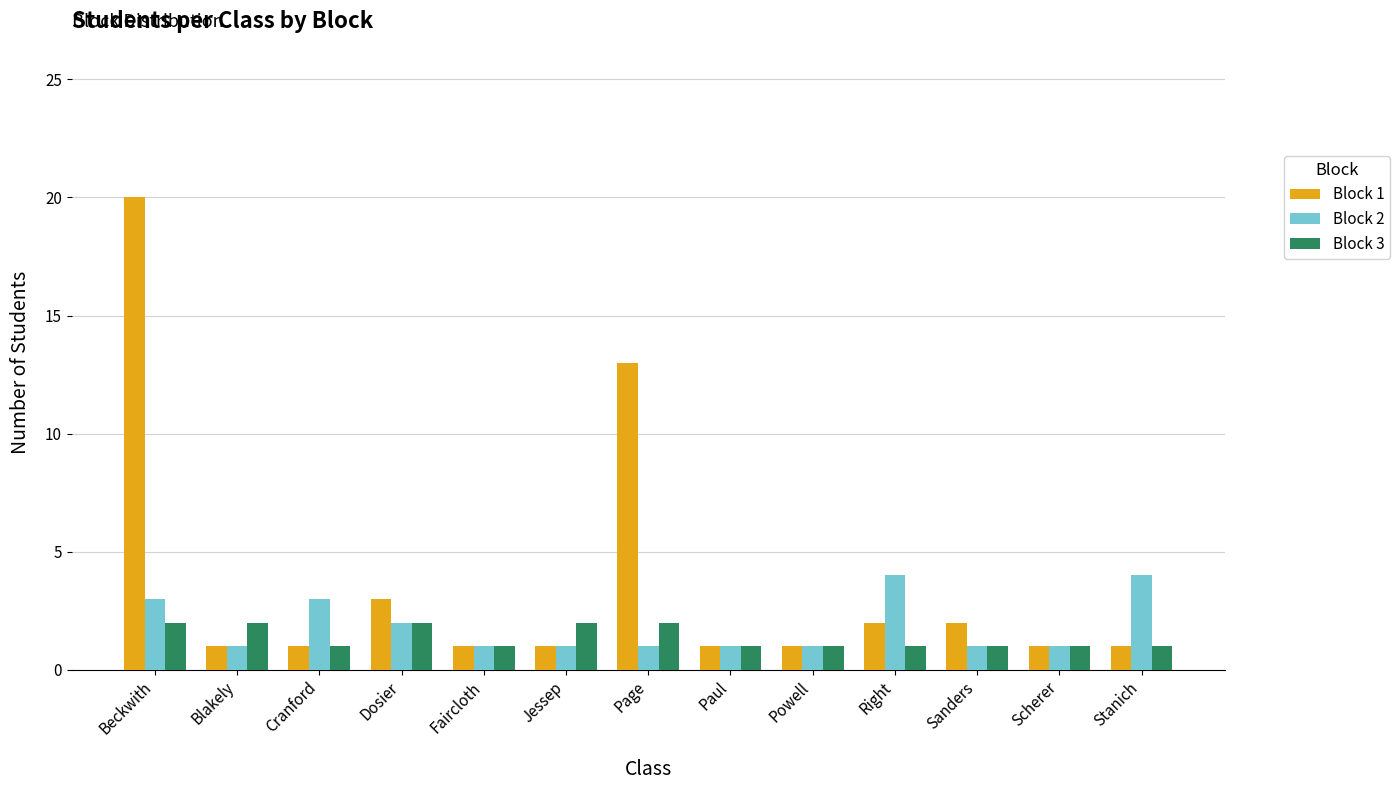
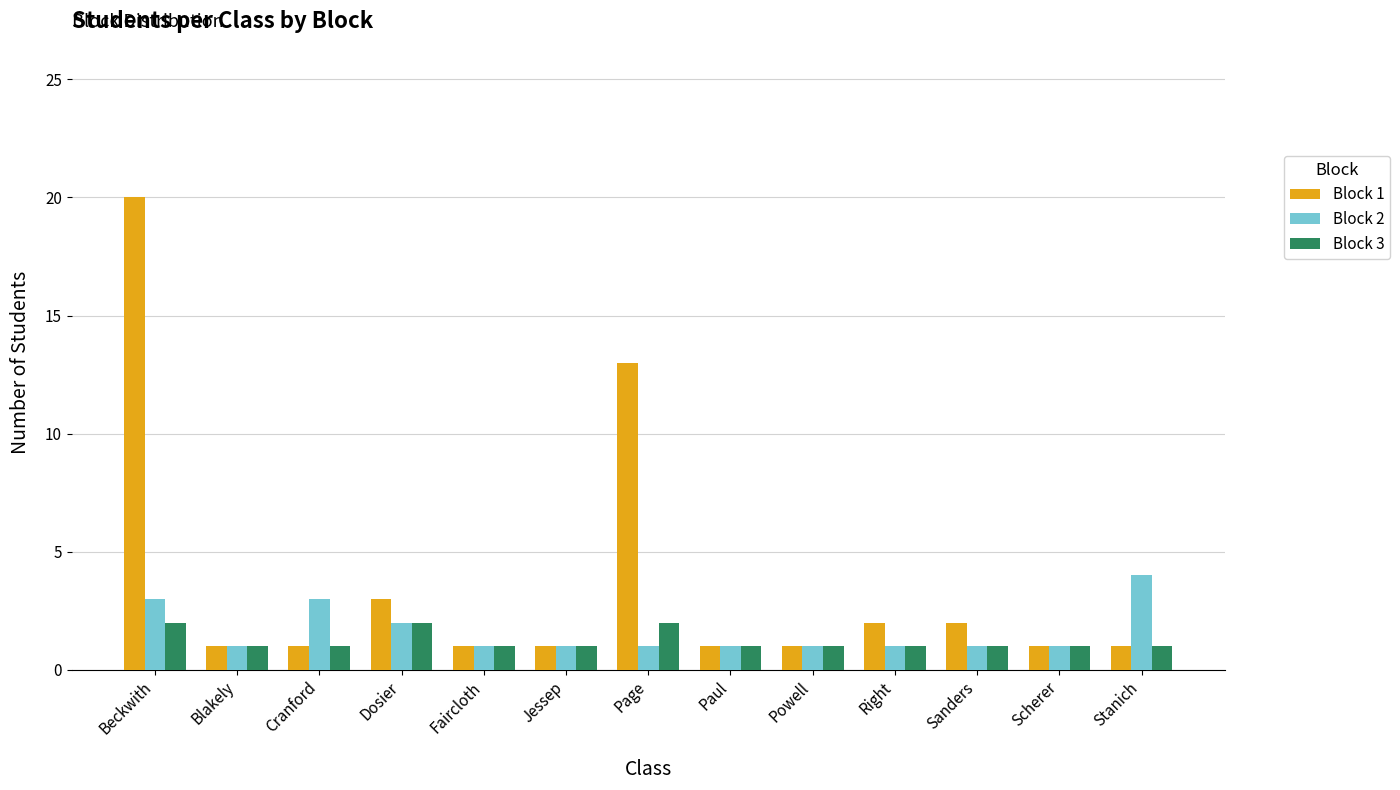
  {
    "Block 1": {
      "Beckwith": 20,
      "Blakely": 1,
      "Cranford": 1,
      "Dosier": 3,
      "Faircloth": 1,
      "Jessep": 1,
      "Page": 13,
      "Paul": 1,
      "Powell": 1,
      "Right": 2,
      "Sanders": 2,
      "Scherer": 1,
      "Stanich": 1
    },
    "Block 2": {
      "Beckwith": 3,
      "Blakely": 1,
      "Cranford": 3,
      "Dosier": 2,
      "Faircloth": 1,
      "Jessep": 1,
      "Page": 1,
      "Paul": 1,
      "Powell": 1,
-     "Right": 4,
+     "Right": 1,
      "Sanders": 1,
      "Scherer": 1,
      "Stanich": 4
    },
    "Block 3": {
      "Beckwith": 2,
-     "Blakely": 2,
+     "Blakely": 1,
      "Cranford": 1,
      "Dosier": 2,
      "Faircloth": 1,
-     "Jessep": 2,
+     "Jessep": 1,
      "Page": 2,
      "Paul": 1,
      "Powell": 1,
      "Right": 1,
      "Sanders": 1,
      "Scherer": 1,
      "Stanich": 1
    }
  }
